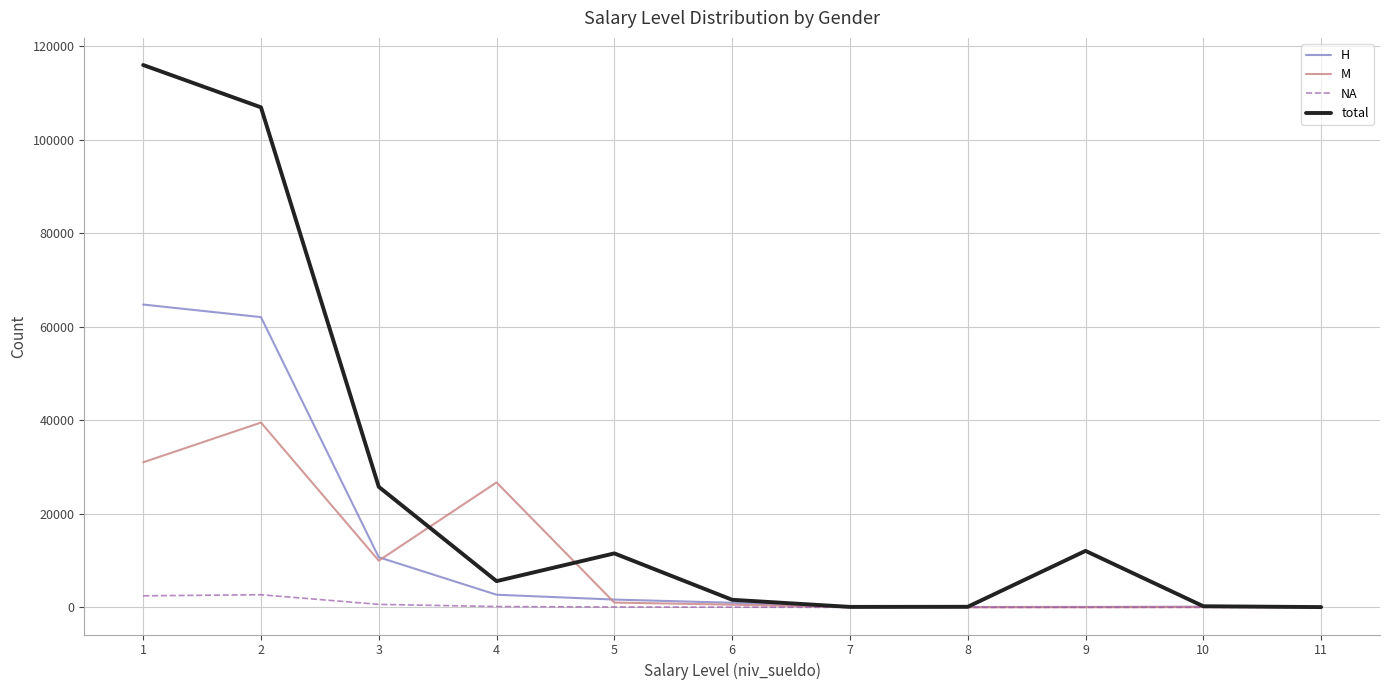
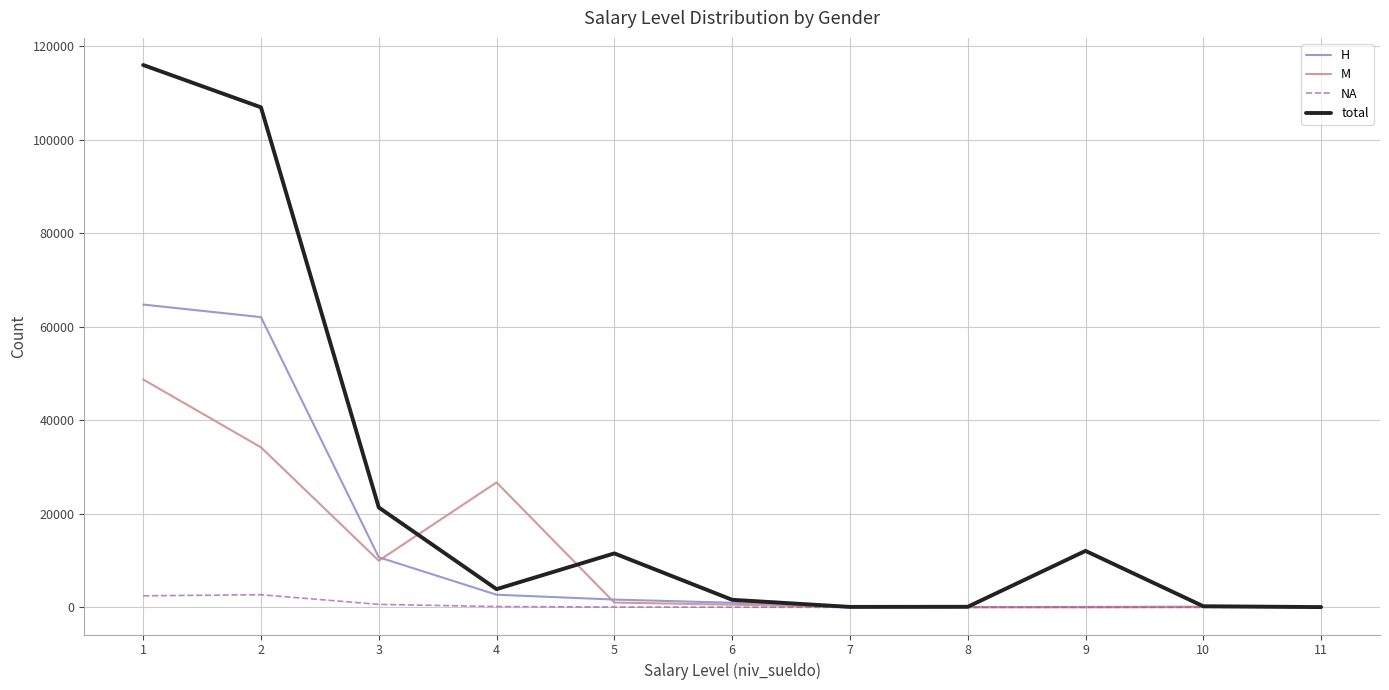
  {
    "M": {
-     "1": 31000,
-     "2": 40000,
+     "1": 49000,
+     "2": 34000,
      "3": 10000,
      "4": 27000,
      "5": 1000
    },
    "total": {
      "1": 116000,
      "2": 107000,
-     "3": 26000,
-     "4": 6000,
+     "3": 21000,
+     "4": 4000,
      "5": 12000,
      "6": 2000,
      "9": 12000
    }
  }
